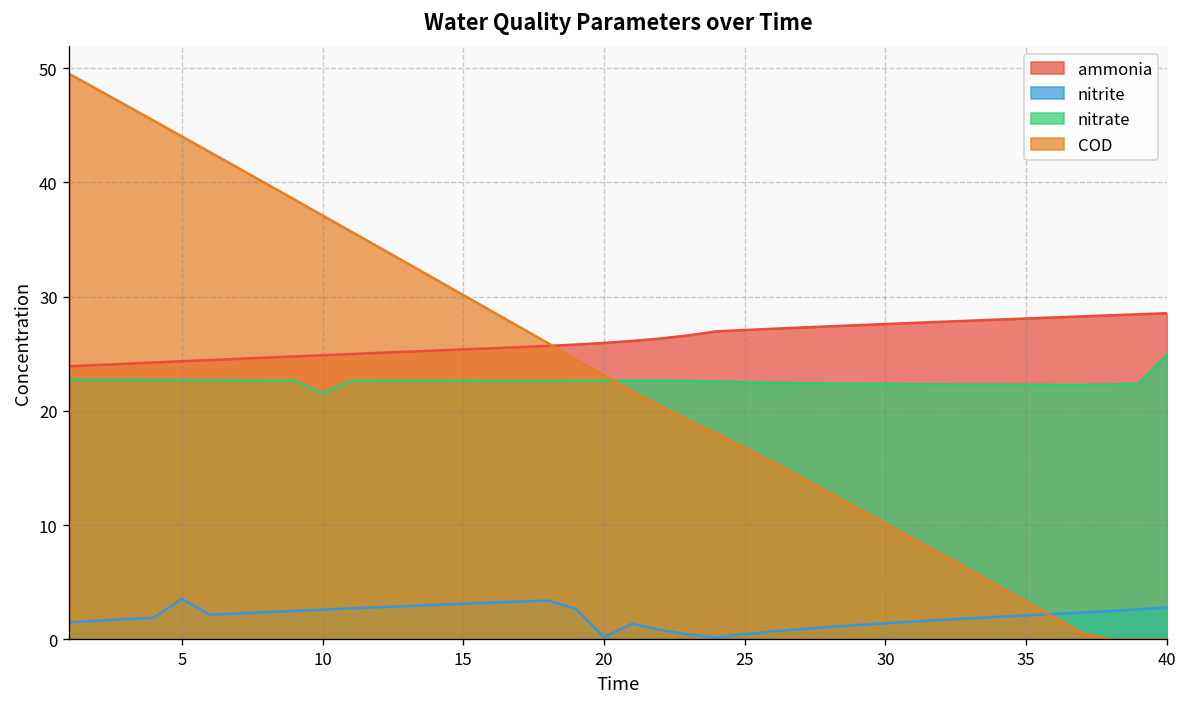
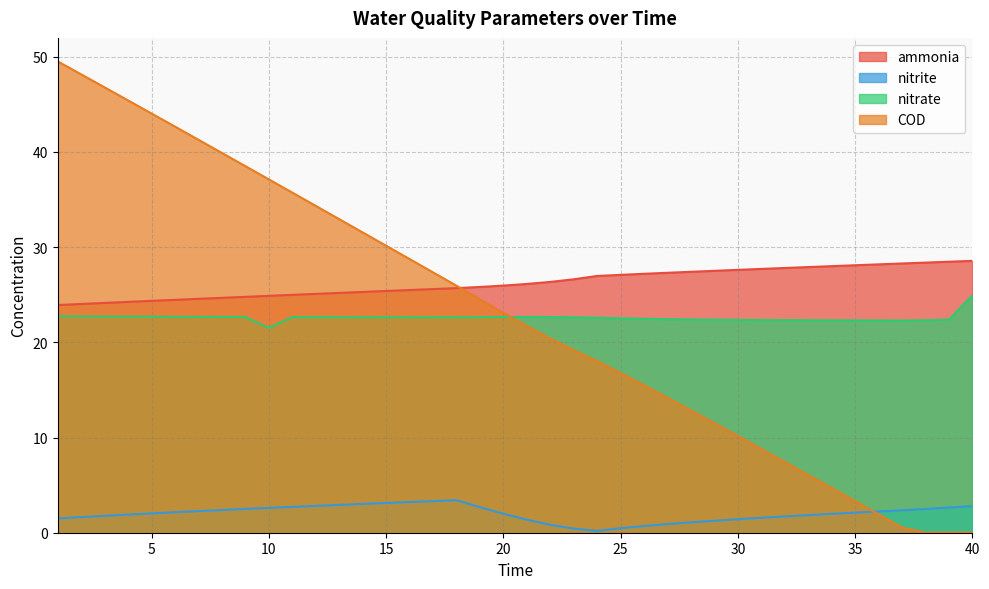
  {
    "nitrite": {
-     "5": 4,
+     "5": 2,
      "10": 3,
      "15": 3,
-     "20": 0,
+     "20": 2,
      "25": 0,
      "30": 1,
      "35": 2,
      "40": 3
    },
    "nitrate": {
      "5": 23,
      "10": 22,
      "15": 23,
      "20": 23,
      "25": 23,
      "30": 22,
      "35": 22,
      "40": 25
    }
  }
